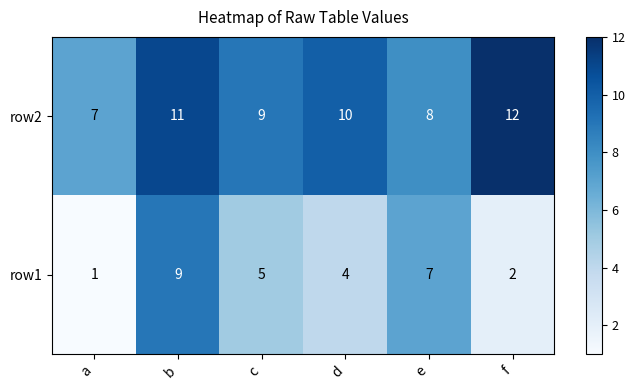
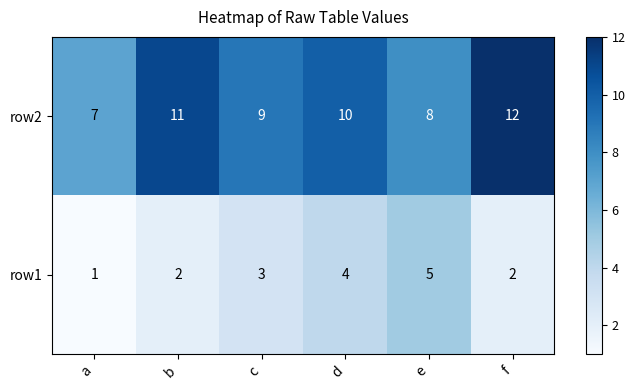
  {
    "row2": {
      "a": 7,
      "b": 11,
      "c": 9,
      "d": 10,
      "e": 8,
      "f": 12
    },
    "row1": {
      "a": 1,
-     "b": 9,
-     "c": 5,
+     "b": 2,
+     "c": 3,
      "d": 4,
-     "e": 7,
+     "e": 5,
      "f": 2
    }
  }
